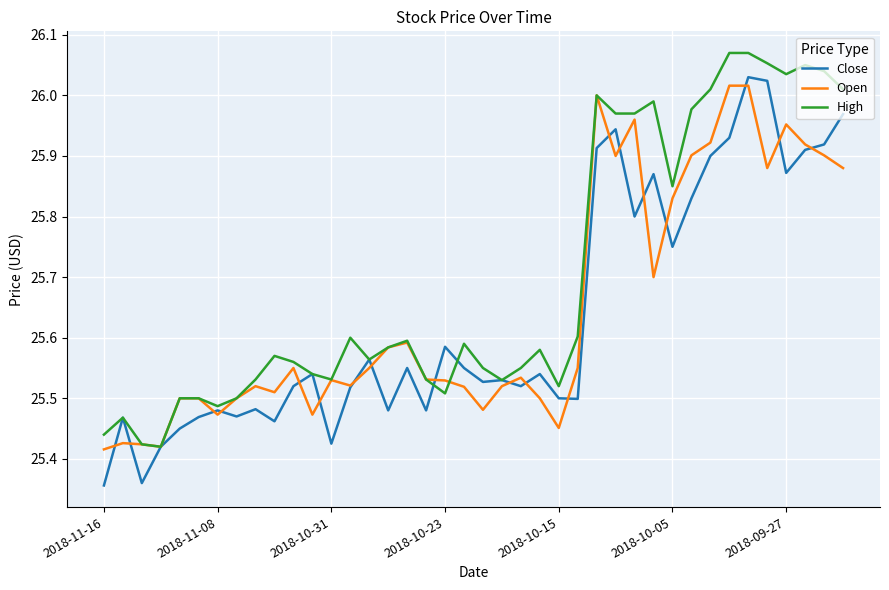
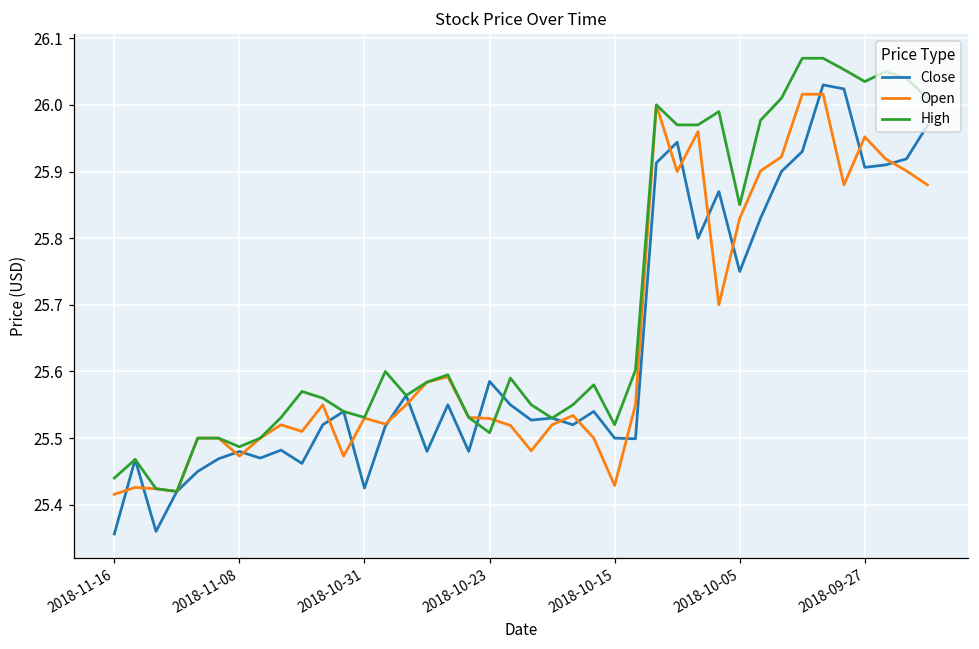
  {
    "Close": {
      "2018-11-16": 25.36,
      "2018-11-08": 25.48,
      "2018-10-31": 25.43,
      "2018-10-23": 25.58,
      "2018-10-15": 25.50,
      "2018-10-05": 25.75,
-     "2018-09-27": 25.87
+     "2018-09-27": 25.91
    },
    "Open": {
      "2018-11-16": 25.42,
      "2018-11-08": 25.47,
      "2018-10-23": 25.53,
-     "2018-10-15": 25.45,
+     "2018-10-15": 25.43,
      "2018-10-05": 25.83,
      "2018-09-27": 25.95
    },
    "High": {
      "2018-11-16": 25.44,
      "2018-11-08": 25.49,
      "2018-10-23": 25.51,
      "2018-10-15": 25.52,
      "2018-10-05": 25.85,
      "2018-09-27": 26.03
    }
  }
